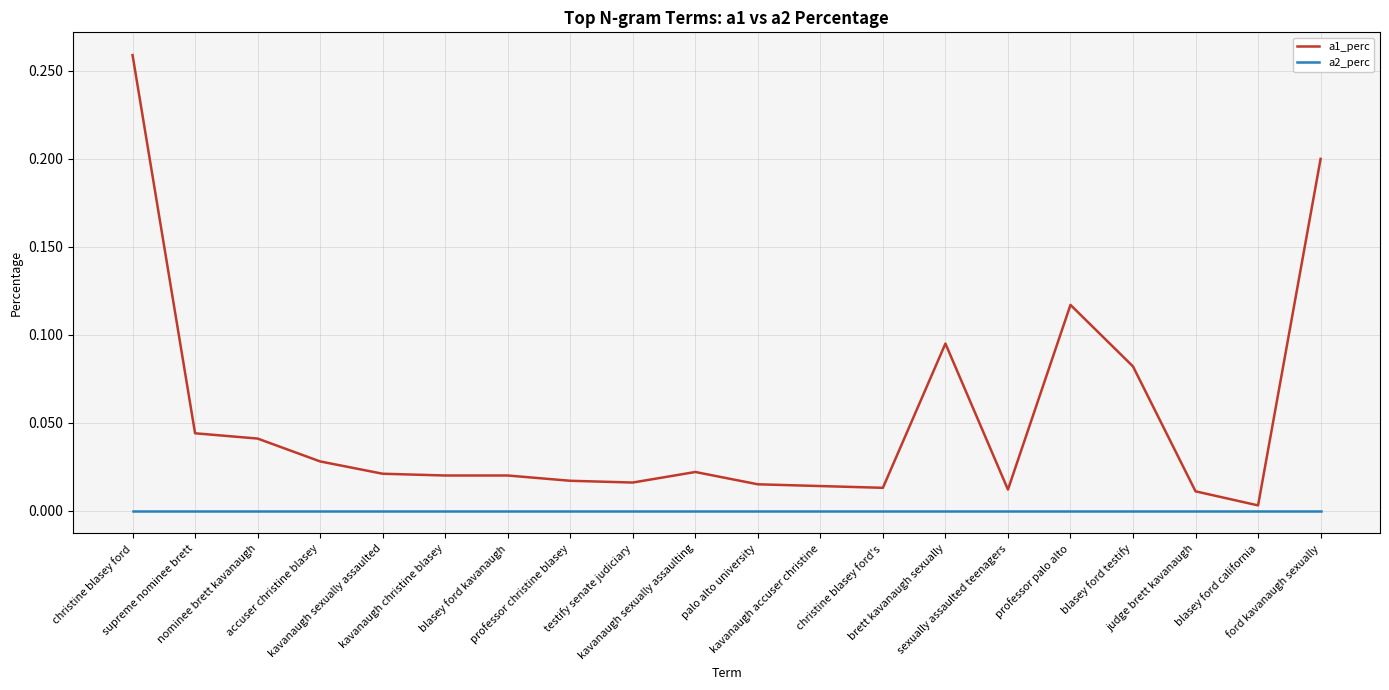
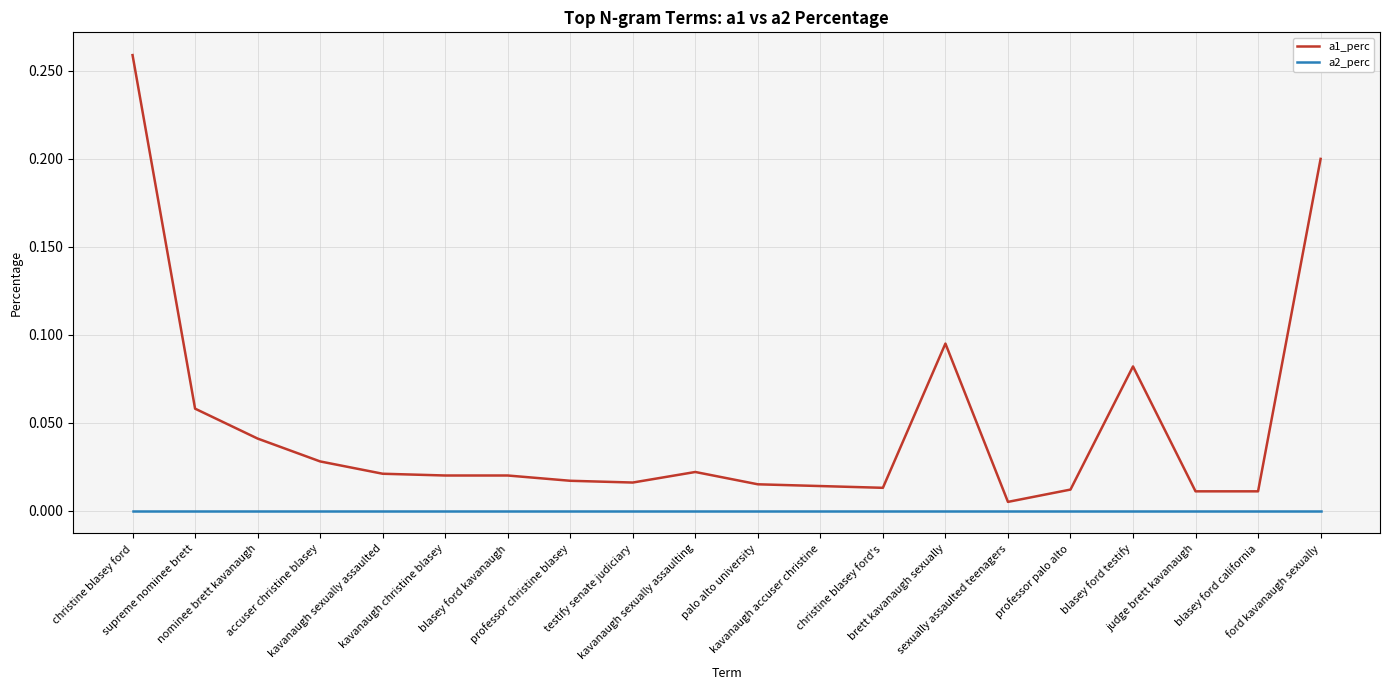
  {
    "a1_perc": {
      "christine blasey ford": 0.259,
-     "supreme nominee brett": 0.044,
+     "supreme nominee brett": 0.058,
      "nominee brett kavanaugh": 0.041,
      "accuser christine blasey": 0.028,
      "kavanaugh sexually assaulted": 0.021,
      "kavanaugh christine blasey": 0.020,
      "blasey ford kavanaugh": 0.020,
      "professor christine blasey": 0.017,
      "testify senate judiciary": 0.016,
      "kavanaugh sexually assaulting": 0.022,
      "palo alto university": 0.015,
      "kavanaugh accuser christine": 0.014,
      "christine blasey ford's": 0.013,
      "brett kavanaugh sexually": 0.095,
-     "sexually assaulted teenagers": 0.012,
-     "professor palo alto": 0.117,
+     "sexually assaulted teenagers": 0.005,
+     "professor palo alto": 0.012,
      "blasey ford testify": 0.082,
      "judge brett kavanaugh": 0.011,
-     "blasey ford california": 0.003,
+     "blasey ford california": 0.011,
      "ford kavanaugh sexually": 0.200
    },
    "a2_perc": {
      "christine blasey ford": 0.000,
      "supreme nominee brett": 0.000,
      "nominee brett kavanaugh": 0.000,
      "accuser christine blasey": 0.000,
      "kavanaugh sexually assaulted": 0.000,
      "kavanaugh christine blasey": 0.000,
      "blasey ford kavanaugh": 0.000,
      "professor christine blasey": 0.000,
      "testify senate judiciary": 0.000,
      "kavanaugh sexually assaulting": 0.000,
      "palo alto university": 0.000,
      "kavanaugh accuser christine": 0.000,
      "christine blasey ford's": 0.000,
      "brett kavanaugh sexually": 0.000,
      "sexually assaulted teenagers": 0.000,
      "professor palo alto": 0.000,
      "blasey ford testify": 0.000,
      "judge brett kavanaugh": 0.000,
      "blasey ford california": 0.000,
      "ford kavanaugh sexually": 0.000
    }
  }
